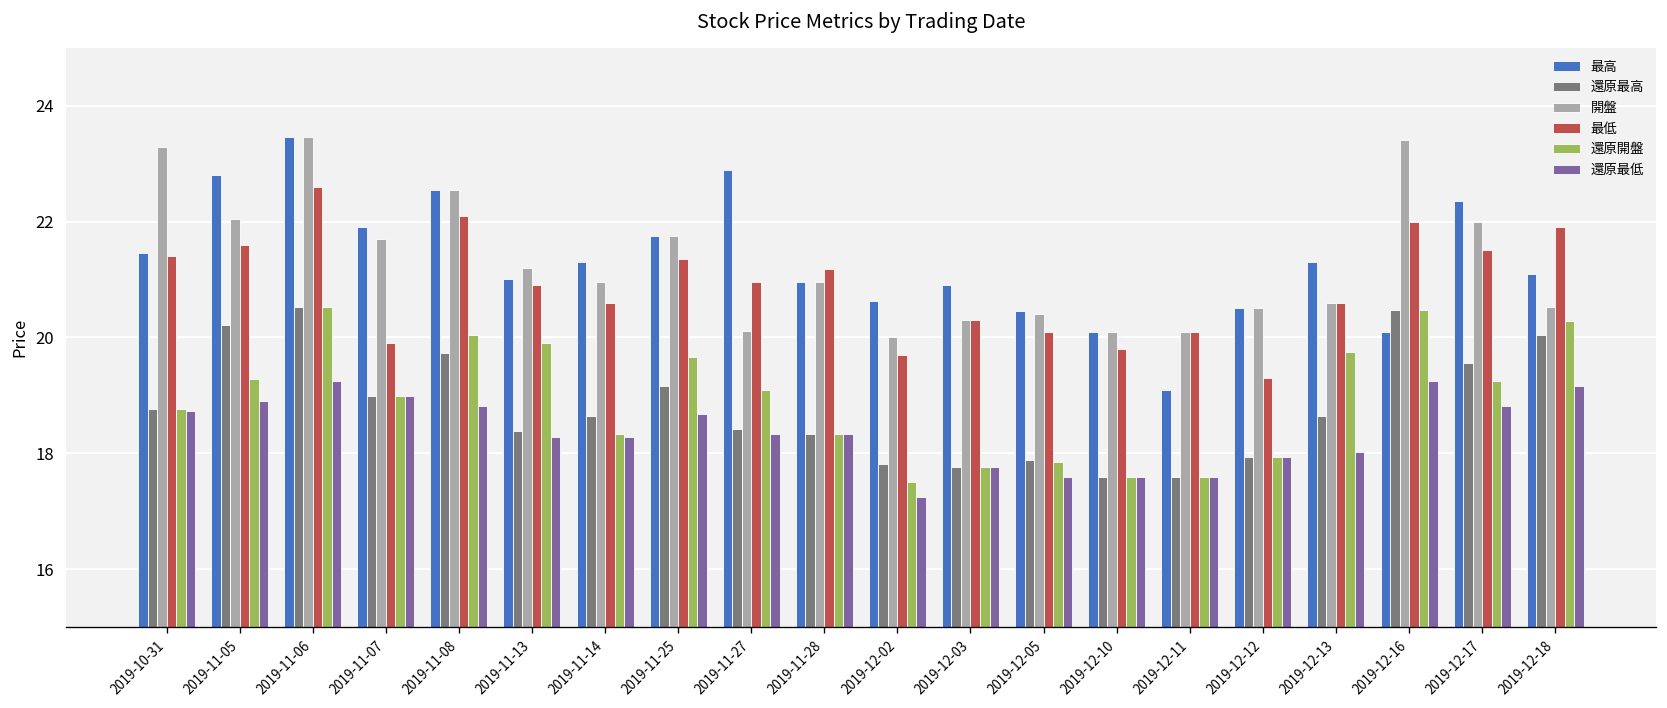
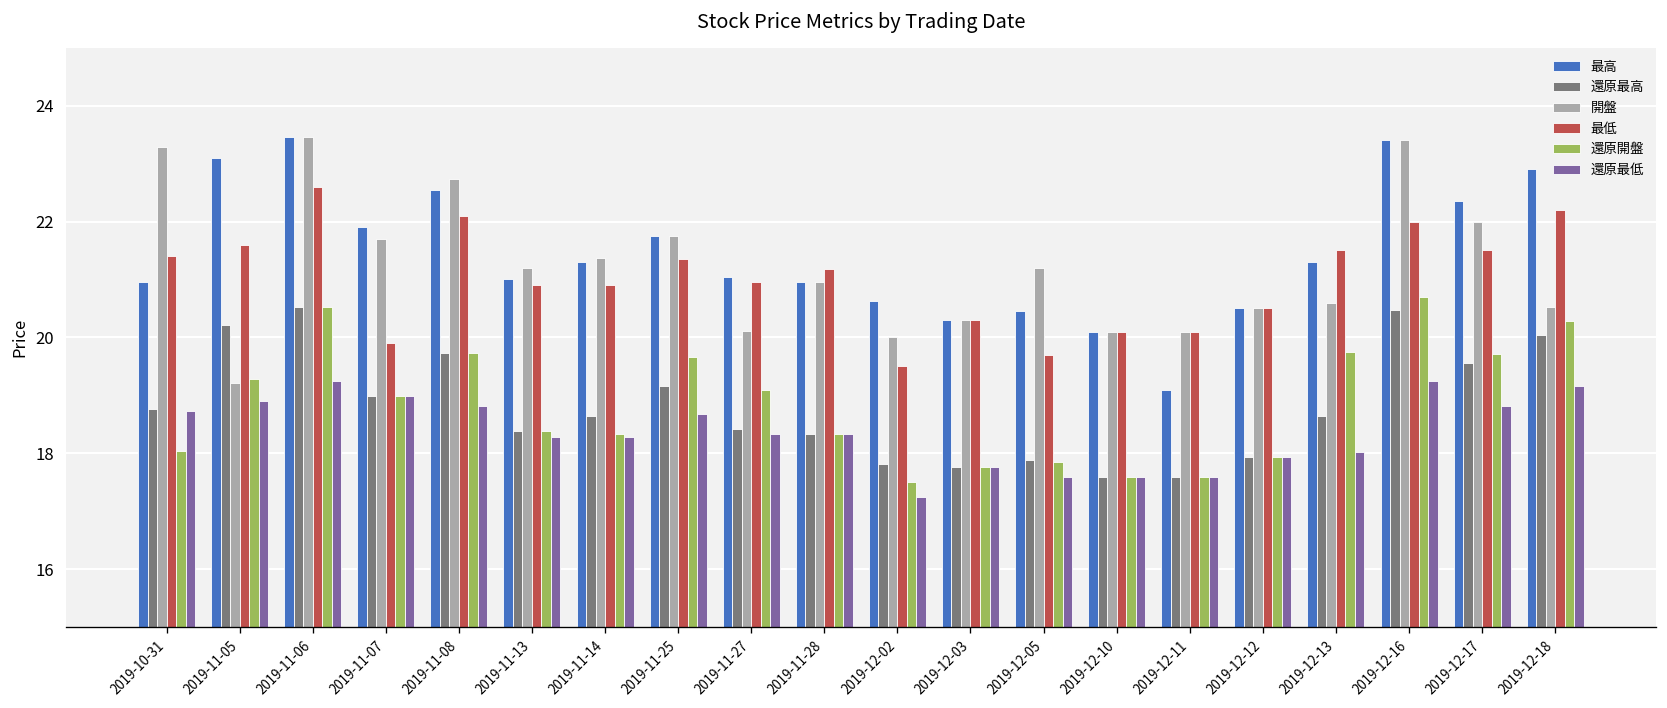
  {
    "最高": {
-     "2019-10-31": 21.5,
-     "2019-11-05": 22.8,
+     "2019-10-31": 21.0,
+     "2019-11-05": 23.1,
      "2019-11-06": 23.5,
      "2019-11-07": 21.9,
      "2019-11-08": 22.6,
      "2019-11-13": 21.0,
      "2019-11-14": 21.3,
      "2019-11-25": 21.8,
-     "2019-11-27": 22.9,
+     "2019-11-27": 21.1,
      "2019-11-28": 21.0,
      "2019-12-02": 20.6,
-     "2019-12-03": 20.9,
+     "2019-12-03": 20.3,
      "2019-12-05": 20.5,
      "2019-12-10": 20.1,
      "2019-12-11": 19.1,
      "2019-12-12": 20.5,
      "2019-12-13": 21.3,
-     "2019-12-16": 20.1,
+     "2019-12-16": 23.4,
      "2019-12-17": 22.4,
-     "2019-12-18": 21.1
+     "2019-12-18": 22.9
    },
    "開盤": {
      "2019-10-31": 23.3,
-     "2019-11-05": 22.1,
+     "2019-11-05": 19.2,
      "2019-11-06": 23.5,
      "2019-11-07": 21.7,
-     "2019-11-08": 22.6,
+     "2019-11-08": 22.7,
      "2019-11-13": 21.2,
-     "2019-11-14": 21.0,
+     "2019-11-14": 21.4,
      "2019-11-25": 21.8,
      "2019-11-27": 20.1,
      "2019-11-28": 21.0,
      "2019-12-02": 20.0,
      "2019-12-03": 20.3,
-     "2019-12-05": 20.4,
+     "2019-12-05": 21.2,
      "2019-12-10": 20.1,
      "2019-12-11": 20.1,
      "2019-12-12": 20.5,
      "2019-12-13": 20.6,
      "2019-12-16": 23.4,
      "2019-12-17": 22.0,
      "2019-12-18": 20.5
    },
    "最低": {
      "2019-10-31": 21.4,
      "2019-11-05": 21.6,
      "2019-11-06": 22.6,
      "2019-11-07": 19.9,
      "2019-11-08": 22.1,
      "2019-11-13": 20.9,
-     "2019-11-14": 20.6,
+     "2019-11-14": 20.9,
      "2019-11-25": 21.4,
      "2019-11-27": 21.0,
      "2019-11-28": 21.2,
-     "2019-12-02": 19.7,
+     "2019-12-02": 19.5,
      "2019-12-03": 20.3,
-     "2019-12-05": 20.1,
-     "2019-12-10": 19.8,
+     "2019-12-05": 19.7,
+     "2019-12-10": 20.1,
      "2019-12-11": 20.1,
-     "2019-12-12": 19.3,
-     "2019-12-13": 20.6,
+     "2019-12-12": 20.5,
+     "2019-12-13": 21.5,
      "2019-12-16": 22.0,
      "2019-12-17": 21.5,
-     "2019-12-18": 21.9
+     "2019-12-18": 22.2
    },
    "還原開盤": {
-     "2019-10-31": 18.8,
+     "2019-10-31": 18.0,
      "2019-11-05": 19.3,
      "2019-11-06": 20.5,
      "2019-11-07": 19.0,
-     "2019-11-08": 20.1,
-     "2019-11-13": 19.9,
+     "2019-11-08": 19.7,
+     "2019-11-13": 18.4,
      "2019-11-14": 18.3,
      "2019-11-25": 19.7,
      "2019-11-27": 19.1,
      "2019-11-28": 18.3,
      "2019-12-02": 17.5,
      "2019-12-03": 17.8,
      "2019-12-05": 17.9,
      "2019-12-10": 17.6,
      "2019-12-11": 17.6,
      "2019-12-12": 17.9,
      "2019-12-13": 19.8,
-     "2019-12-16": 20.5,
-     "2019-12-17": 19.3,
+     "2019-12-16": 20.7,
+     "2019-12-17": 19.7,
      "2019-12-18": 20.3
    }
  }
